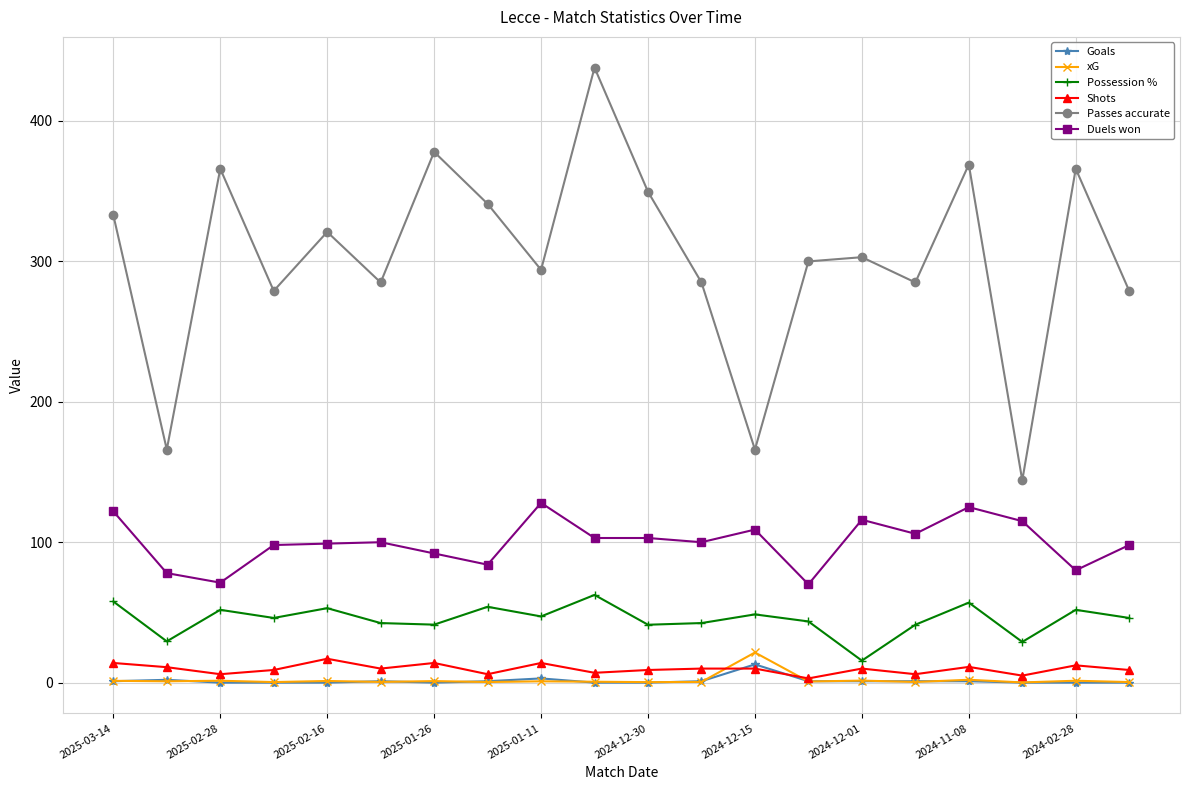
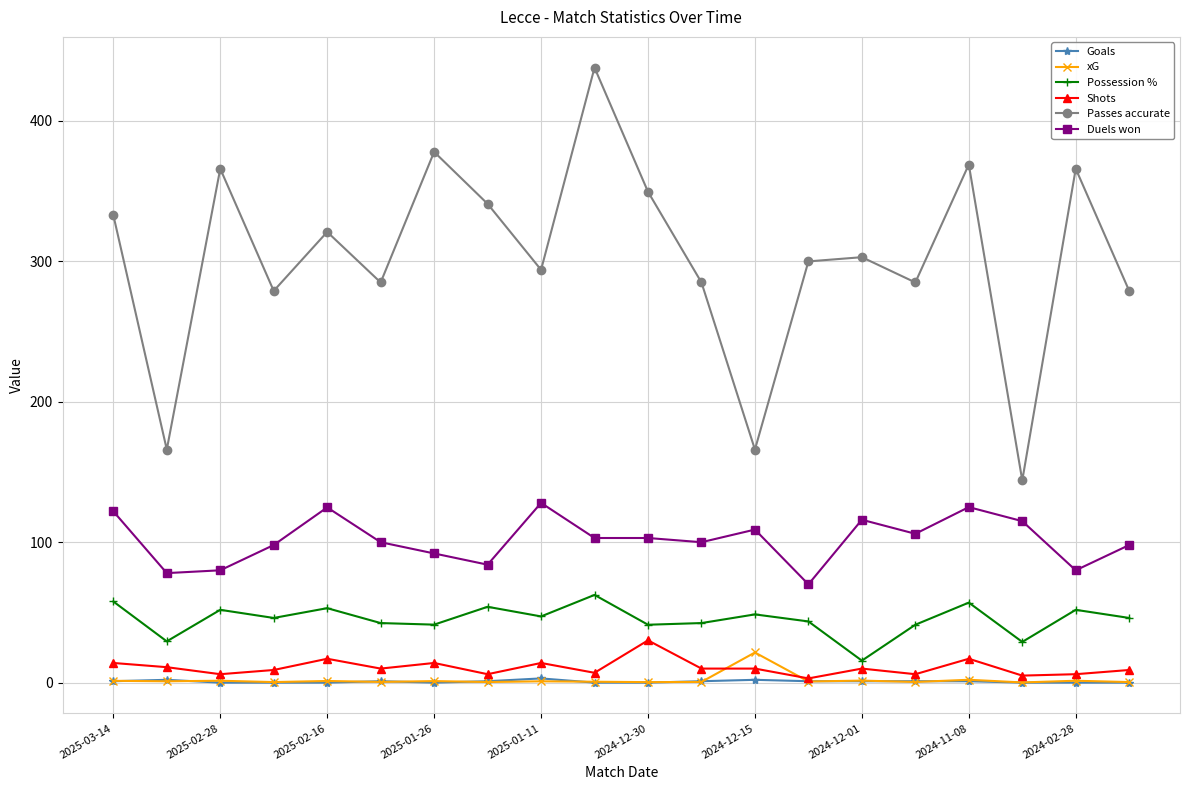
  {
    "Goals": {
      "2025-01-11": 3,
-     "2024-12-15": 13
+     "2024-12-15": 2
    },
    "xG": {
      "2025-01-11": 1,
      "2024-12-15": 21
    },
    "Possession %": {
      "2025-03-14": 58,
      "2025-02-28": 52,
      "2025-02-16": 53,
      "2025-01-26": 41,
      "2025-01-11": 47,
      "2024-12-30": 41,
      "2024-12-15": 49,
      "2024-12-01": 16,
      "2024-11-08": 57,
      "2024-02-28": 52
    },
    "Shots": {
      "2025-03-14": 14,
      "2025-02-28": 6,
      "2025-02-16": 17,
      "2025-01-26": 14,
      "2025-01-11": 14,
-     "2024-12-30": 9,
+     "2024-12-30": 30,
      "2024-12-15": 10,
      "2024-12-01": 10,
-     "2024-11-08": 11,
-     "2024-02-28": 12
+     "2024-11-08": 17,
+     "2024-02-28": 6
    },
    "Passes accurate": {
      "2025-03-14": 333,
      "2025-02-28": 366,
      "2025-02-16": 321,
      "2025-01-26": 378,
      "2025-01-11": 294,
      "2024-12-30": 350,
      "2024-12-15": 166,
      "2024-12-01": 303,
      "2024-11-08": 369,
      "2024-02-28": 366
    },
    "Duels won": {
      "2025-03-14": 122,
-     "2025-02-28": 71,
-     "2025-02-16": 99,
+     "2025-02-28": 80,
+     "2025-02-16": 125,
      "2025-01-26": 92,
      "2025-01-11": 128,
      "2024-12-30": 103,
      "2024-12-15": 109,
      "2024-12-01": 116,
      "2024-11-08": 125,
      "2024-02-28": 80
    }
  }
